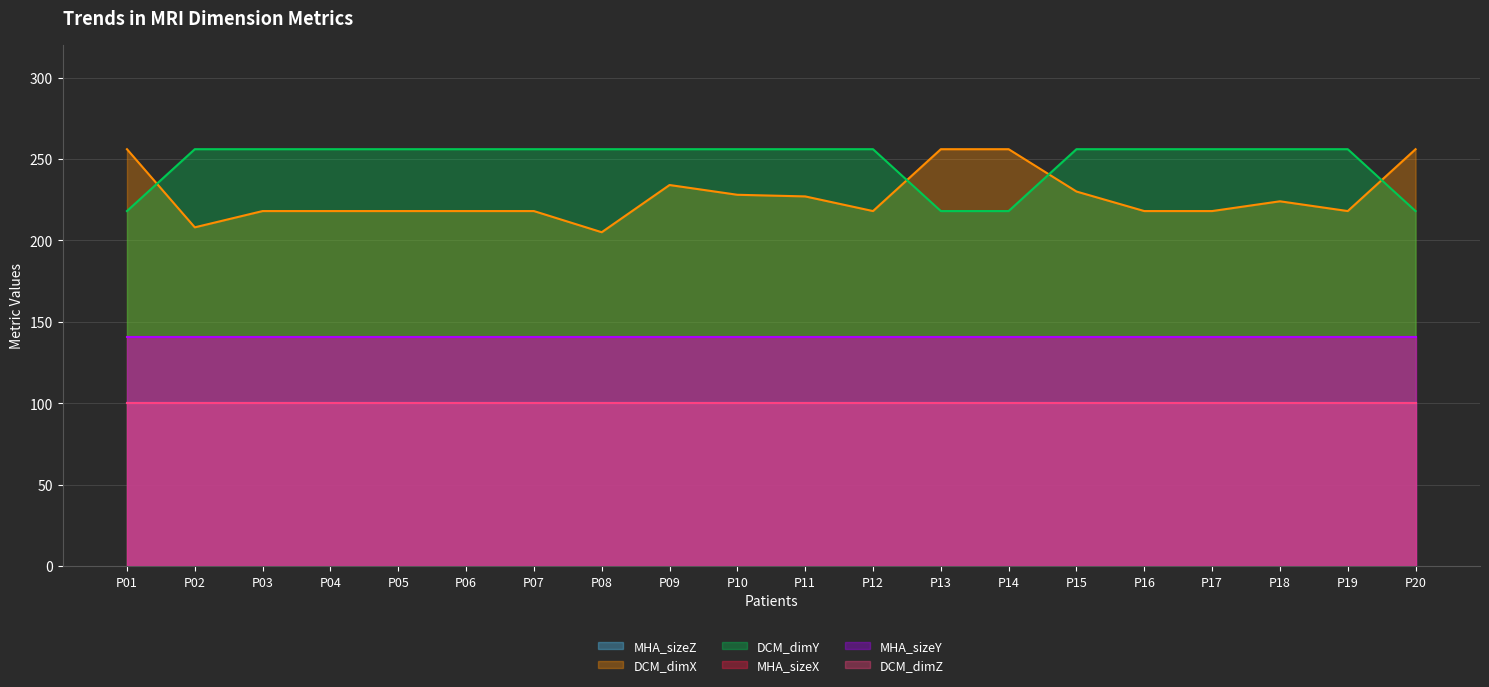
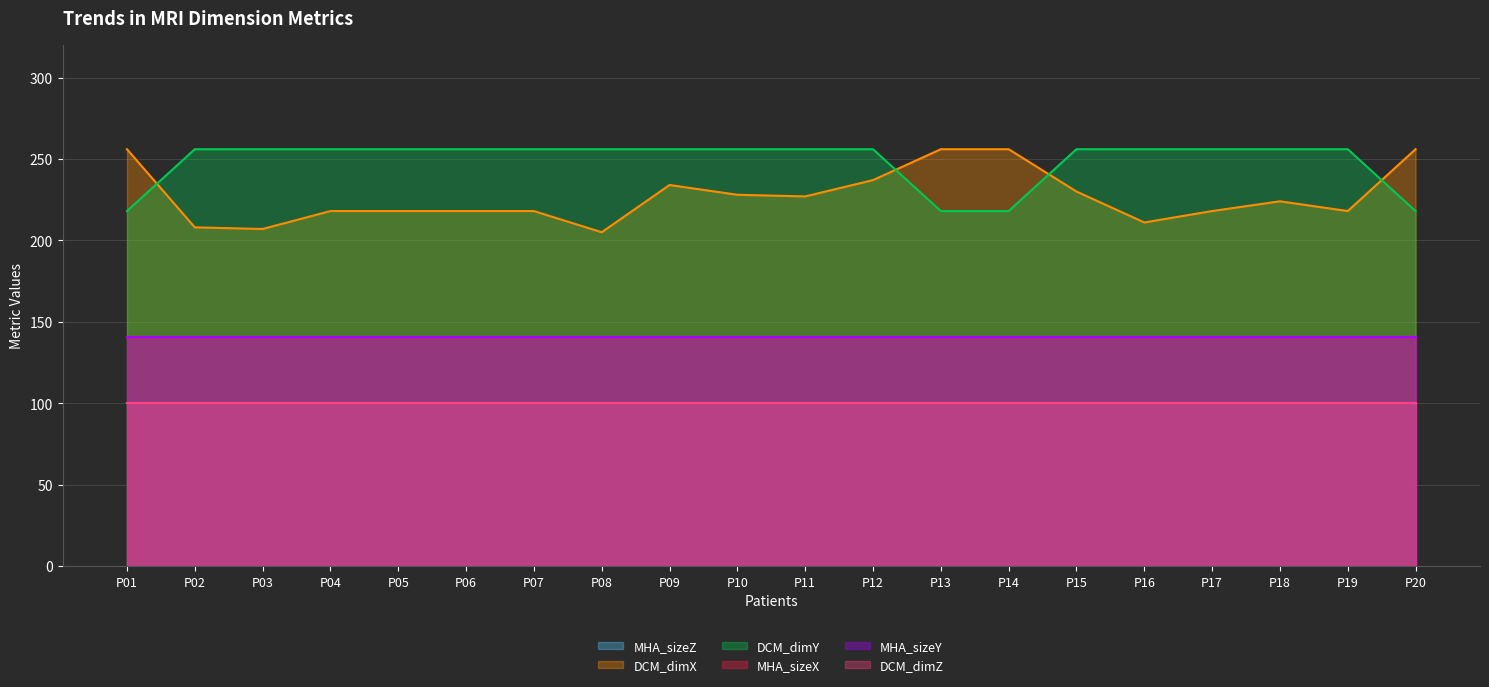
  {
    "DCM_dimZ": {
      "P01": 100,
      "P02": 100,
      "P03": 100,
      "P04": 100,
      "P05": 100,
      "P06": 100,
      "P07": 100,
      "P08": 100,
      "P09": 100,
      "P10": 100,
      "P11": 100,
      "P12": 100,
      "P13": 100,
      "P14": 100,
      "P15": 100,
      "P16": 100,
      "P17": 100,
      "P18": 100,
      "P19": 100,
      "P20": 100
    },
    "DCM_dimX": {
      "P01": 256,
      "P02": 208,
-     "P03": 218,
+     "P03": 207,
      "P04": 218,
      "P05": 218,
      "P06": 218,
      "P07": 218,
      "P08": 205,
      "P09": 234,
      "P10": 228,
      "P11": 227,
-     "P12": 218,
+     "P12": 237,
      "P13": 256,
      "P14": 256,
      "P15": 230,
-     "P16": 218,
+     "P16": 211,
      "P17": 218,
      "P18": 224,
      "P19": 218,
      "P20": 256
    },
    "DCM_dimY": {
      "P01": 218,
      "P02": 256,
      "P03": 256,
      "P04": 256,
      "P05": 256,
      "P06": 256,
      "P07": 256,
      "P08": 256,
      "P09": 256,
      "P10": 256,
      "P11": 256,
      "P12": 256,
      "P13": 218,
      "P14": 218,
      "P15": 256,
      "P16": 256,
      "P17": 256,
      "P18": 256,
      "P19": 256,
      "P20": 218
    },
    "MHA_sizeY": {
      "P01": 141,
      "P02": 141,
      "P03": 141,
      "P04": 141,
      "P05": 141,
      "P06": 141,
      "P07": 141,
      "P08": 141,
      "P09": 141,
      "P10": 141,
      "P11": 141,
      "P12": 141,
      "P13": 141,
      "P14": 141,
      "P15": 141,
      "P16": 141,
      "P17": 141,
      "P18": 141,
      "P19": 141,
      "P20": 141
    }
  }
